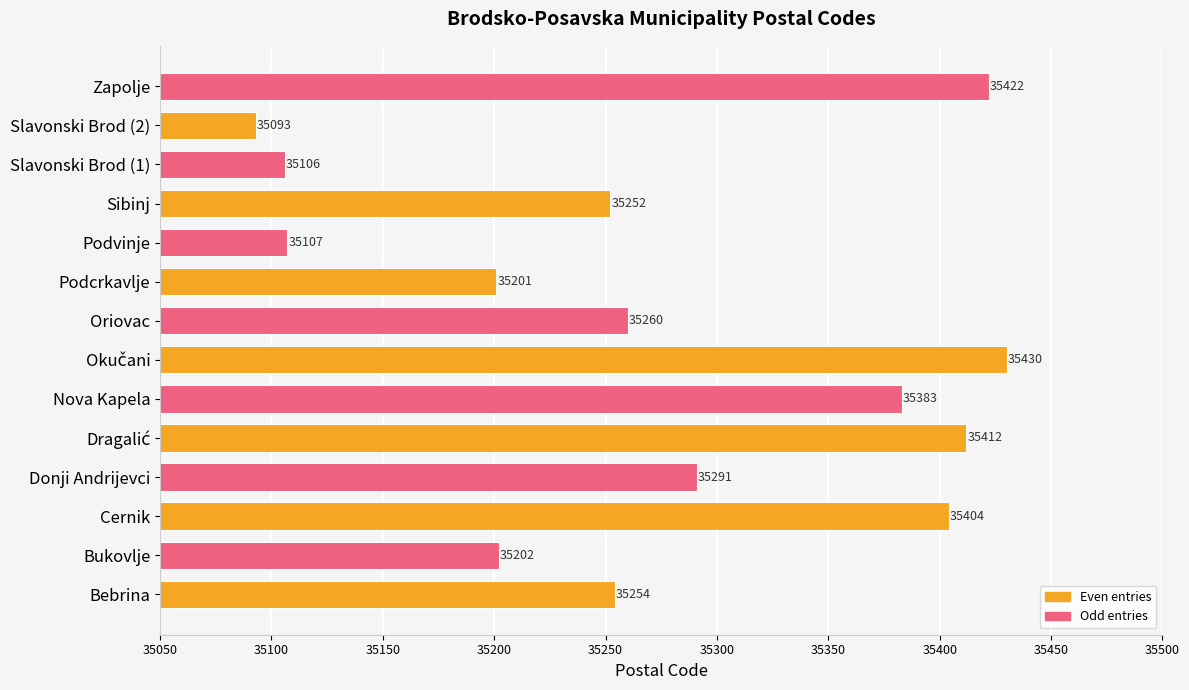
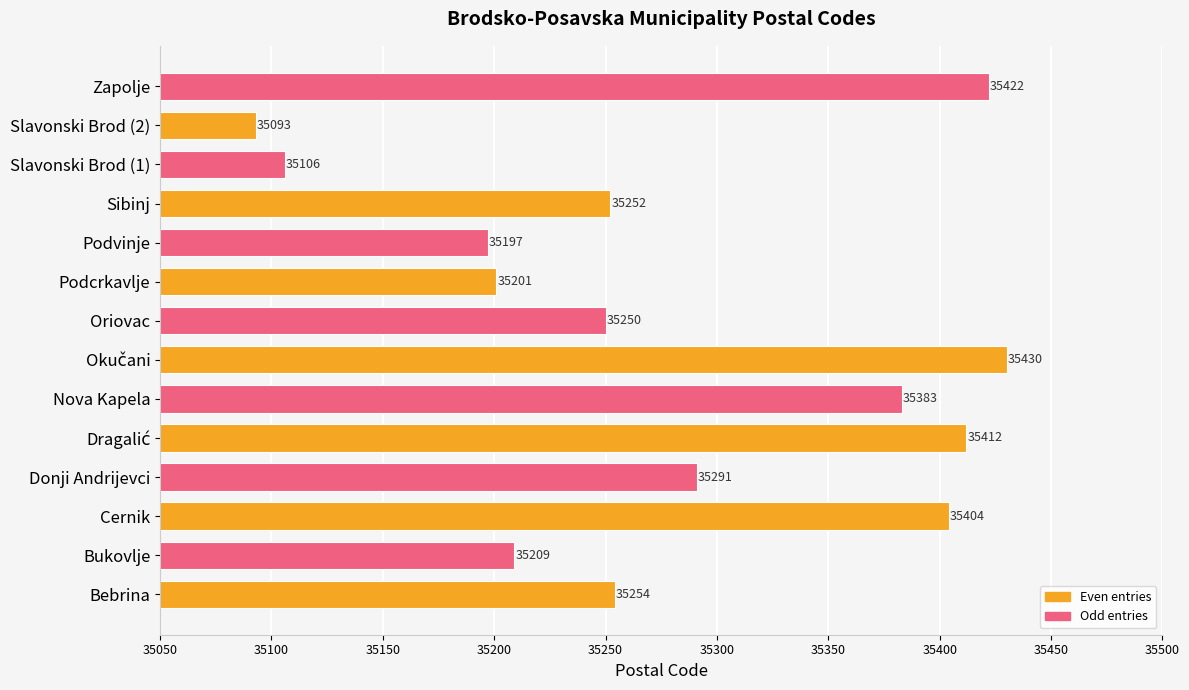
  {
    "Zapolje": 35422,
    "Slavonski Brod (2)": 35093,
    "Slavonski Brod (1)": 35106,
    "Sibinj": 35252,
-   "Podvinje": 35107,
+   "Podvinje": 35197,
    "Podcrkavlje": 35201,
-   "Oriovac": 35260,
+   "Oriovac": 35250,
    "Okučani": 35430,
    "Nova Kapela": 35383,
    "Dragalić": 35412,
    "Donji Andrijevci": 35291,
    "Cernik": 35404,
-   "Bukovlje": 35202,
+   "Bukovlje": 35209,
    "Bebrina": 35254
  }
